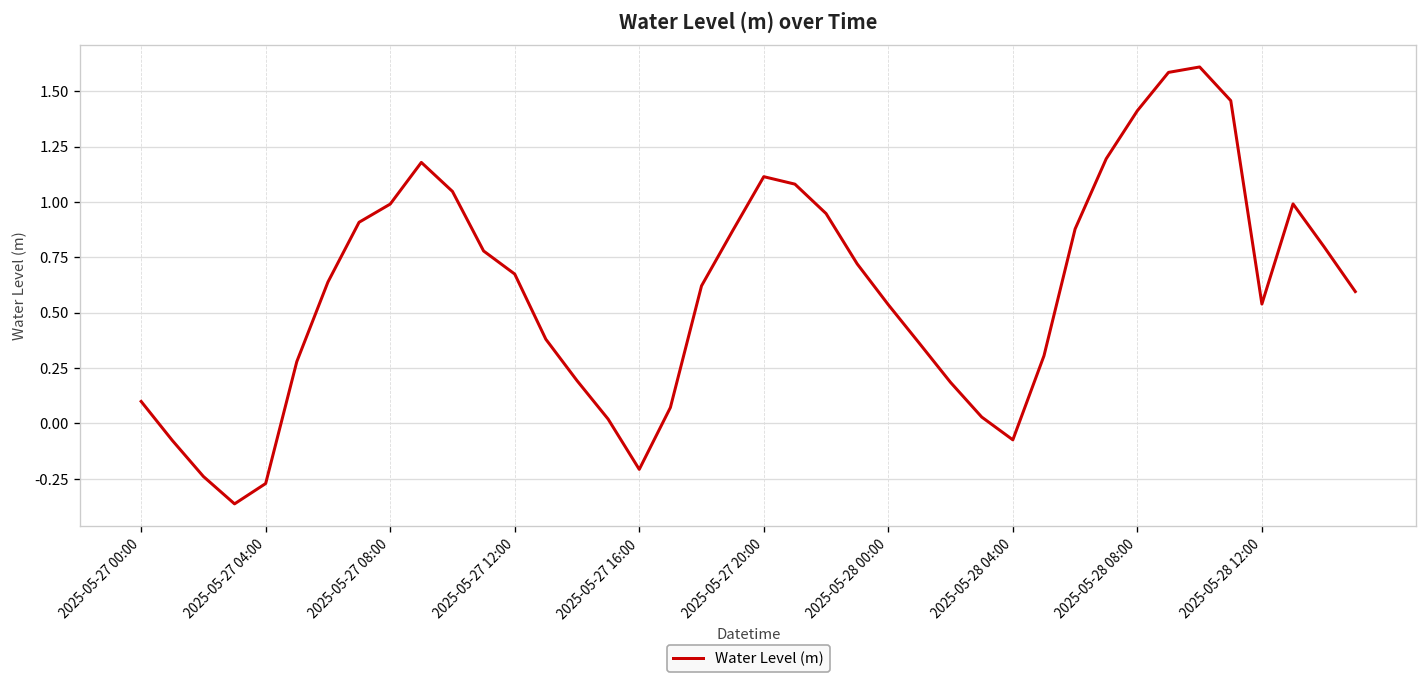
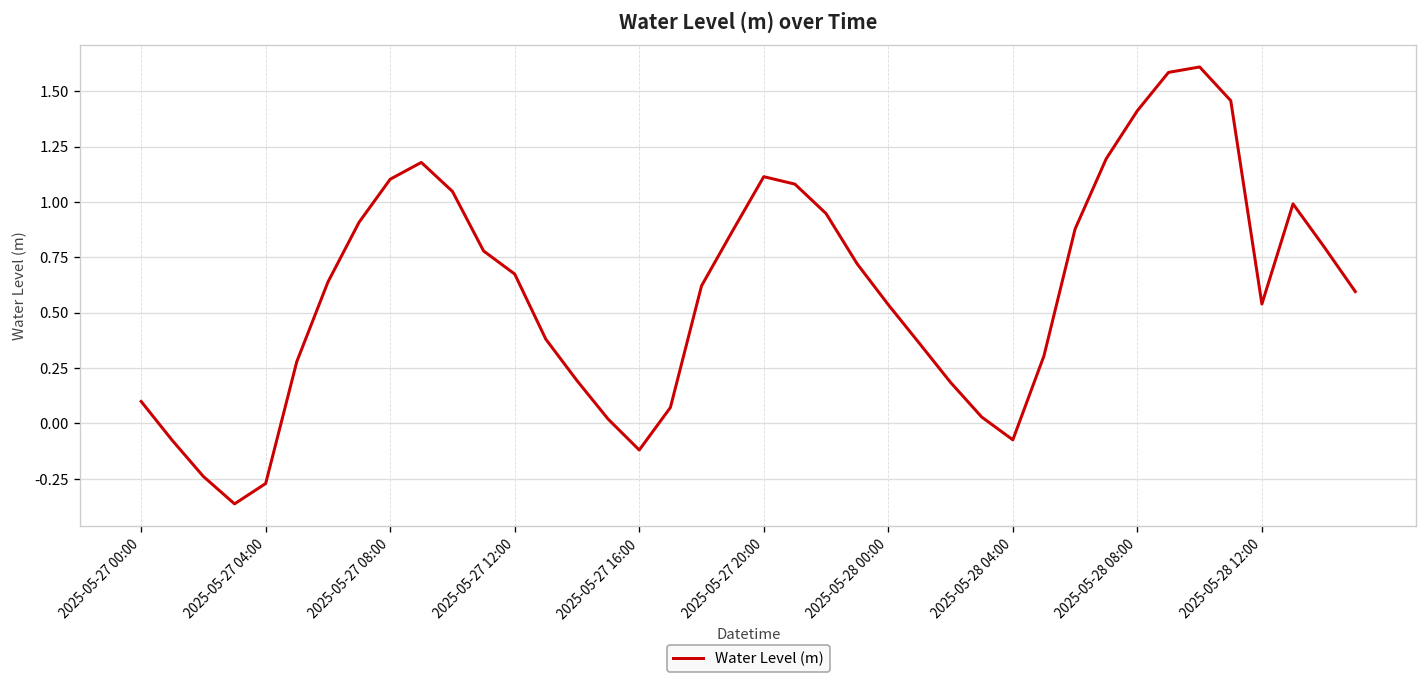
  {
    "2025-05-27 00:00": 0.10,
    "2025-05-27 04:00": -0.27,
-   "2025-05-27 08:00": 0.99,
+   "2025-05-27 08:00": 1.10,
    "2025-05-27 12:00": 0.67,
-   "2025-05-27 16:00": -0.21,
+   "2025-05-27 16:00": -0.12,
    "2025-05-27 20:00": 1.11,
    "2025-05-28 00:00": 0.54,
    "2025-05-28 04:00": -0.07,
    "2025-05-28 08:00": 1.41,
    "2025-05-28 12:00": 0.54
  }
